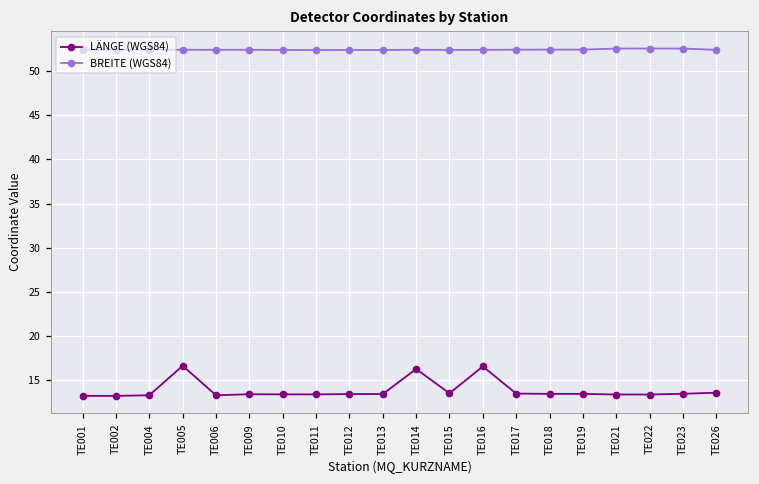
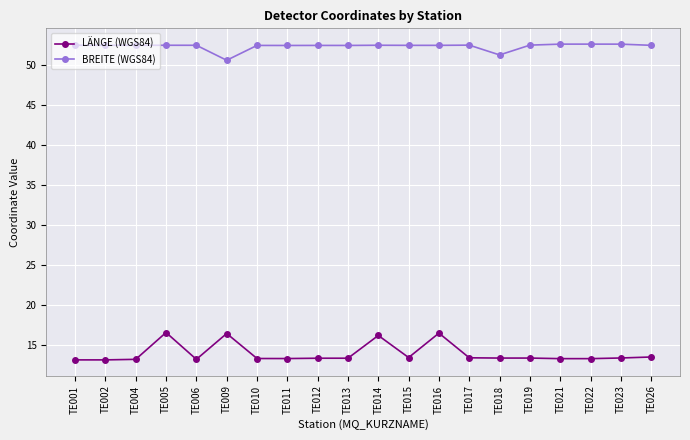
  {
    "LÄNGE (WGS84)": {
      "TE001": 13,
      "TE002": 13,
      "TE004": 13,
      "TE005": 17,
      "TE006": 13,
-     "TE009": 13,
+     "TE009": 16,
      "TE010": 13,
      "TE011": 13,
      "TE012": 13,
      "TE013": 13,
      "TE014": 16,
      "TE015": 13,
      "TE016": 17,
      "TE017": 13,
      "TE018": 13,
      "TE019": 13,
      "TE021": 13,
      "TE022": 13,
      "TE023": 13,
      "TE026": 14
    },
    "BREITE (WGS84)": {
      "TE005": 52,
      "TE006": 52,
-     "TE009": 52,
+     "TE009": 51,
      "TE010": 52,
      "TE011": 52,
      "TE012": 52,
      "TE013": 52,
      "TE014": 52,
      "TE015": 52,
      "TE016": 52,
      "TE017": 52,
-     "TE018": 52,
+     "TE018": 51,
      "TE019": 52,
      "TE021": 53,
      "TE022": 53,
      "TE023": 53,
      "TE026": 52
    }
  }
